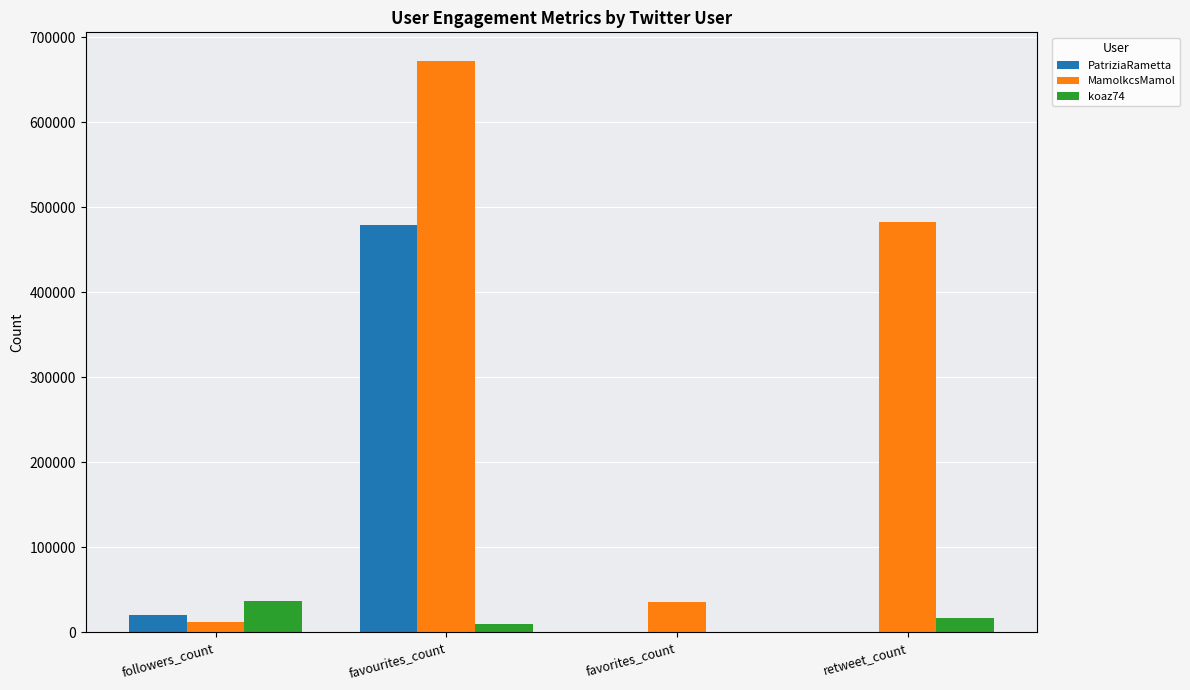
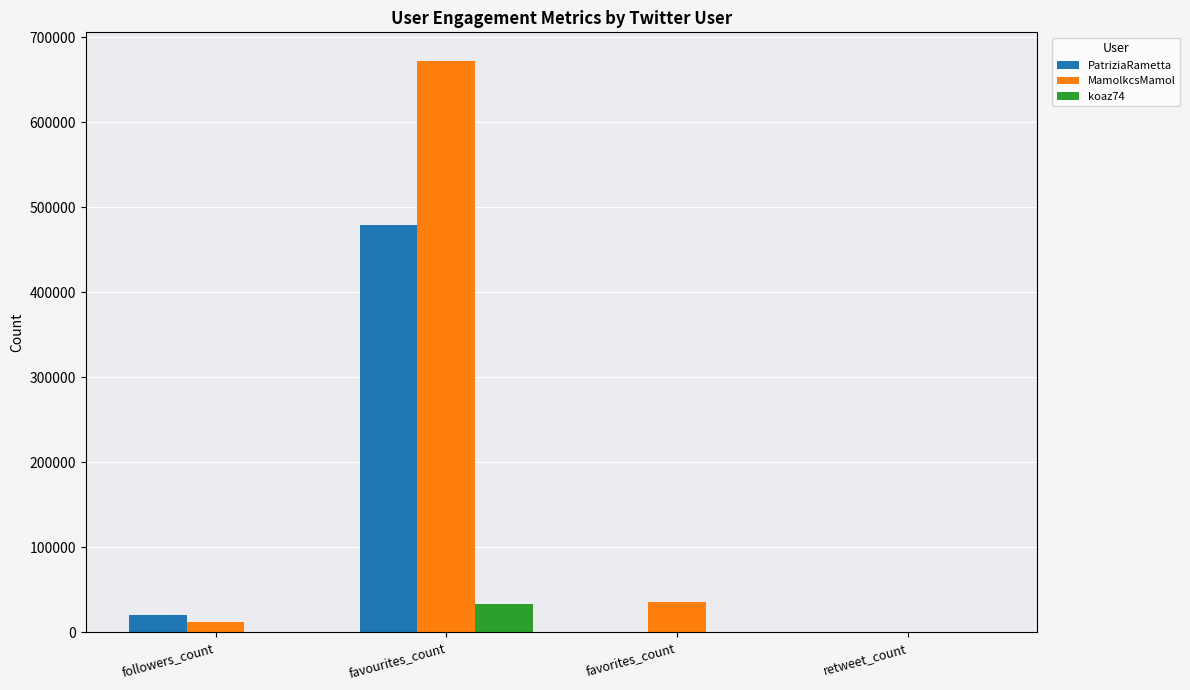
  {
    "PatriziaRametta": {
      "followers_count": 20000,
      "favourites_count": 480000,
      "favorites_count": 0
    },
    "MamolkcsMamol": {
      "followers_count": 10000,
      "favourites_count": 670000,
      "favorites_count": 30000,
-     "retweet_count": 480000
+     "retweet_count": 0
    },
    "koaz74": {
-     "followers_count": 40000,
-     "favourites_count": 10000,
+     "followers_count": 0,
+     "favourites_count": 30000,
      "favorites_count": 0,
-     "retweet_count": 20000
+     "retweet_count": 0
    }
  }
